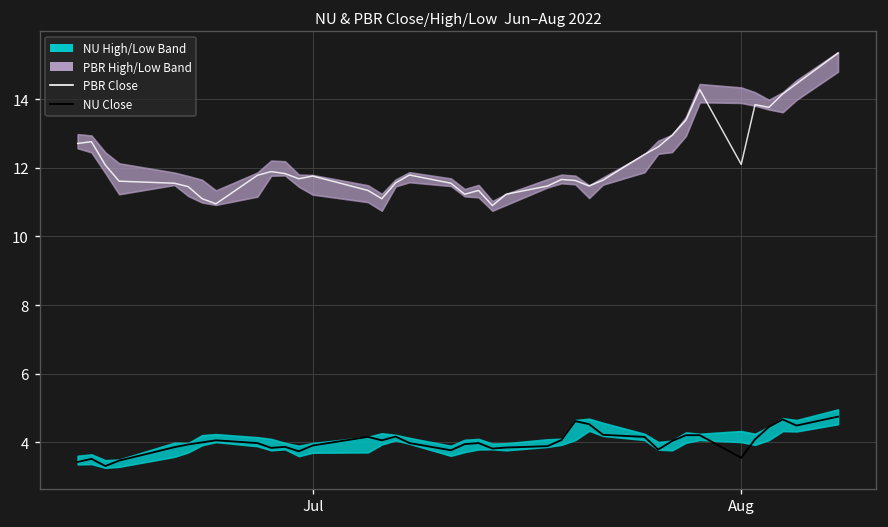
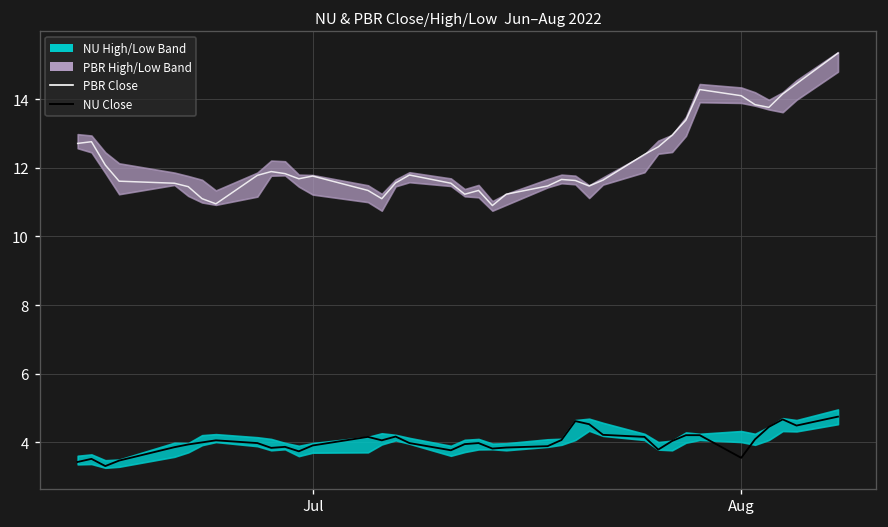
  {
    "PBR Close": {
-     "Aug": 12.1
+     "Aug": 14.1
    },
    "NU Close": {
      "Aug": 3.6
    }
  }
